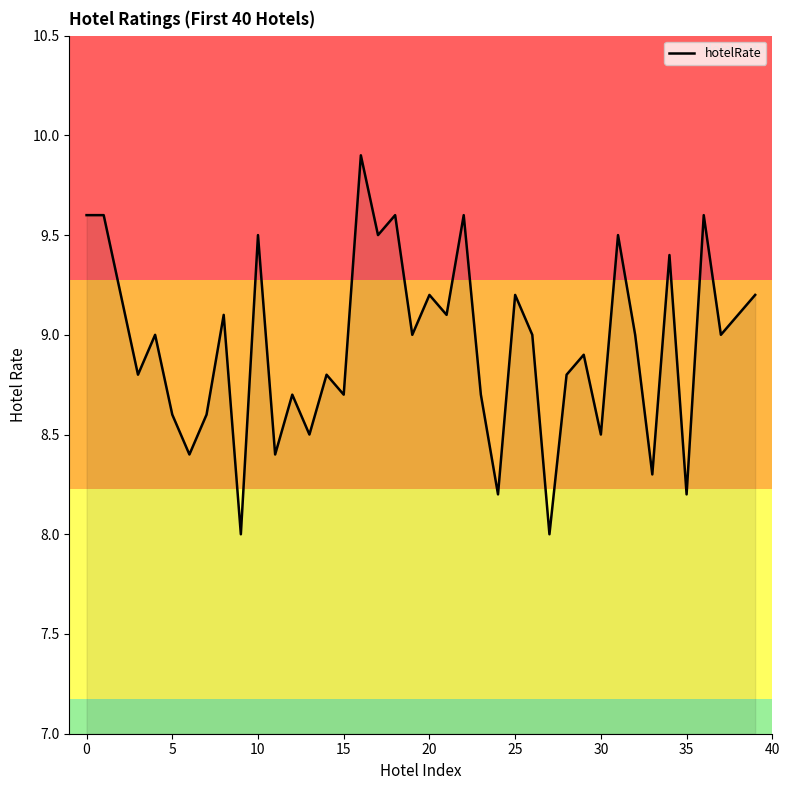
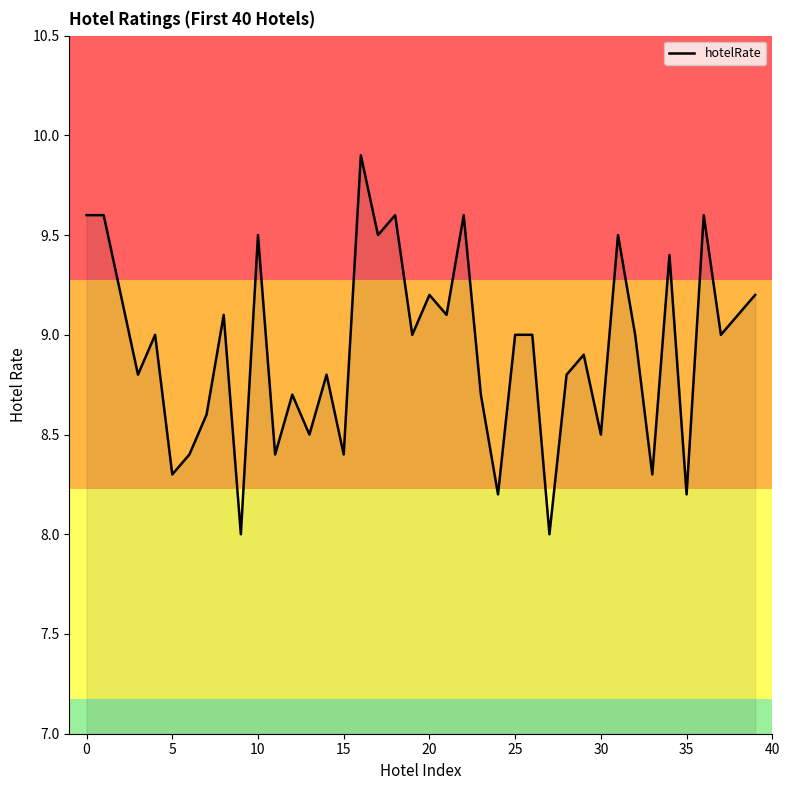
  {
    "0": 9.6,
-   "5": 8.6,
+   "5": 8.3,
    "10": 9.5,
-   "15": 8.7,
+   "15": 8.4,
    "20": 9.2,
-   "25": 9.2,
+   "25": 9.0,
    "30": 8.5,
    "35": 8.2
  }
